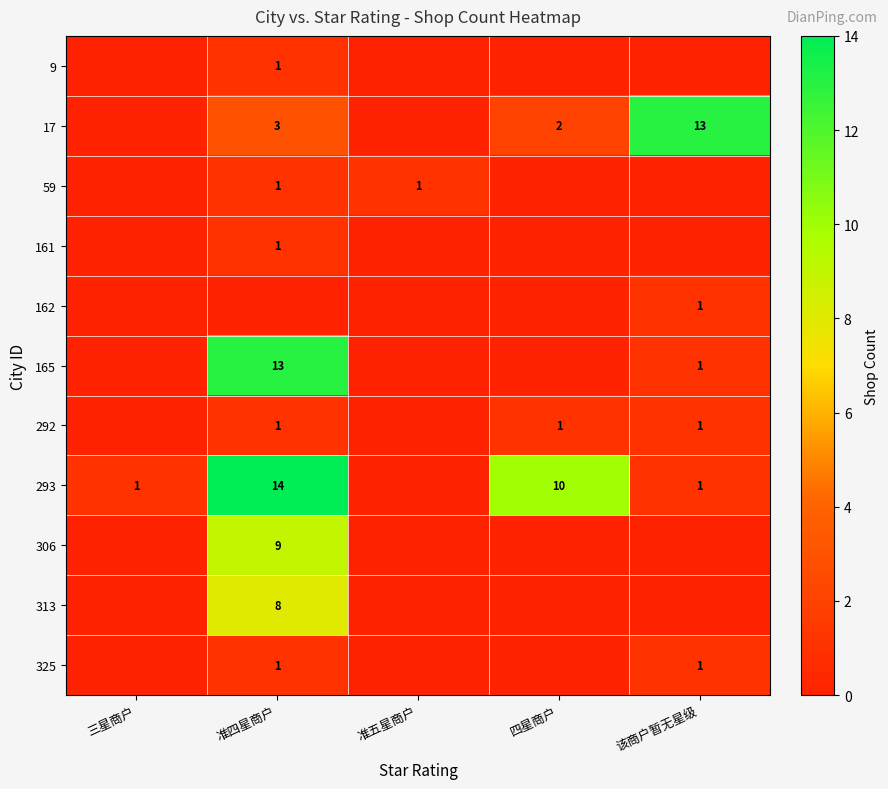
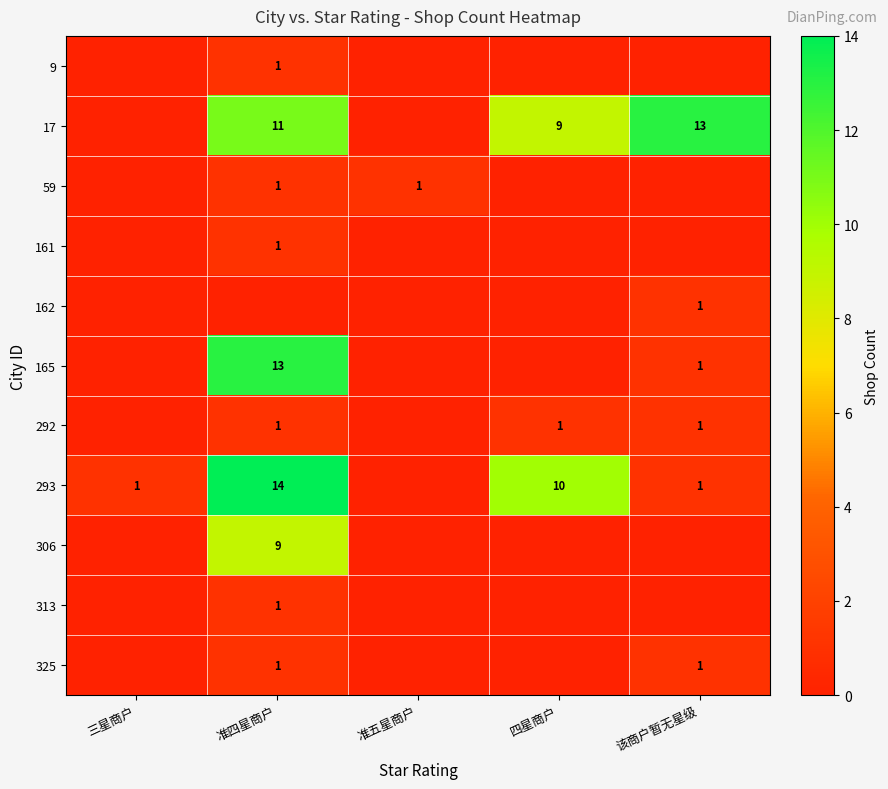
  {
    "9": {
      "准四星商户": 1
    },
    "17": {
-     "准四星商户": 3,
-     "四星商户": 2,
+     "准四星商户": 11,
+     "四星商户": 9,
      "该商户暂无星级": 13
    },
    "59": {
      "准四星商户": 1,
      "准五星商户": 1
    },
    "161": {
      "准四星商户": 1
    },
    "162": {
      "该商户暂无星级": 1
    },
    "165": {
      "准四星商户": 13,
      "该商户暂无星级": 1
    },
    "292": {
      "准四星商户": 1,
      "四星商户": 1,
      "该商户暂无星级": 1
    },
    "293": {
      "三星商户": 1,
      "准四星商户": 14,
      "四星商户": 10,
      "该商户暂无星级": 1
    },
    "306": {
      "准四星商户": 9
    },
    "313": {
-     "准四星商户": 8
+     "准四星商户": 1
    },
    "325": {
      "准四星商户": 1,
      "该商户暂无星级": 1
    }
  }
